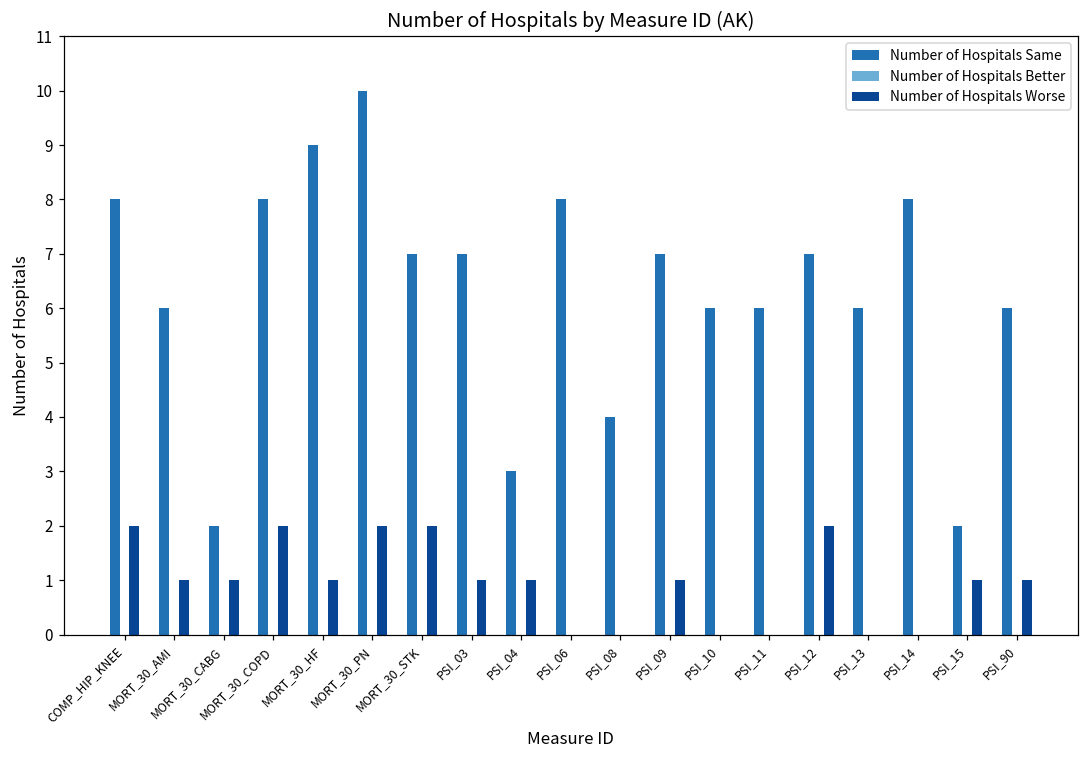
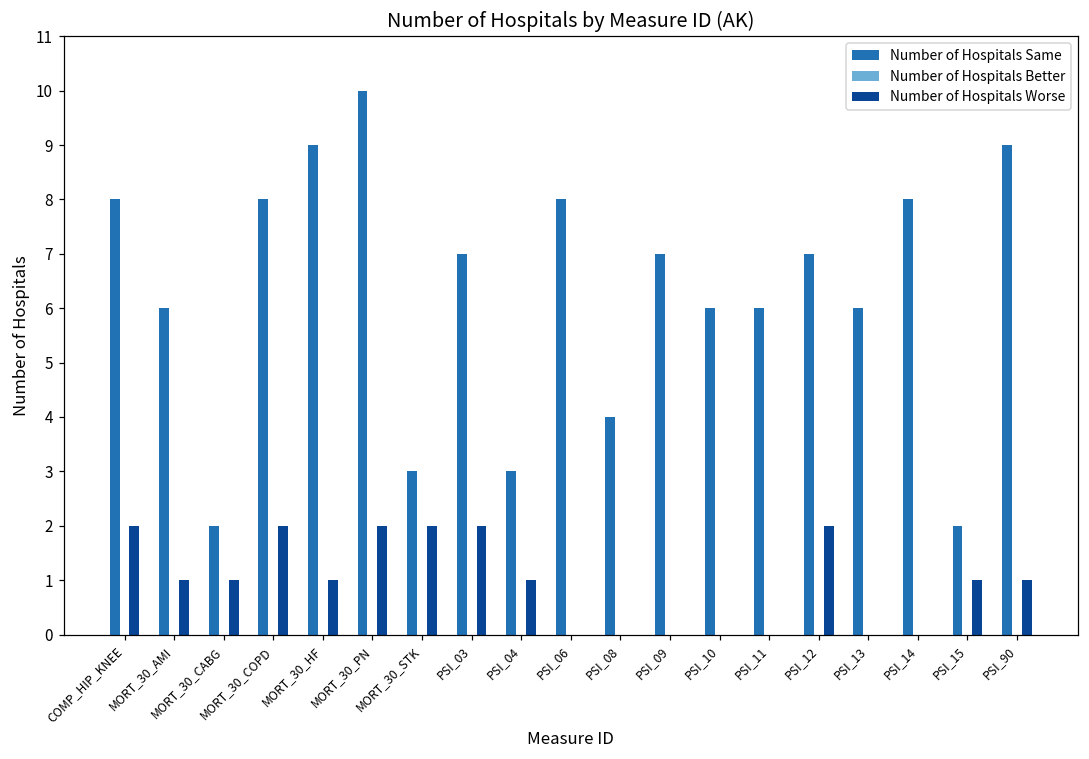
  {
    "Number of Hospitals Same": {
      "COMP_HIP_KNEE": 8,
      "MORT_30_AMI": 6,
      "MORT_30_CABG": 2,
      "MORT_30_COPD": 8,
      "MORT_30_HF": 9,
      "MORT_30_PN": 10,
-     "MORT_30_STK": 7,
+     "MORT_30_STK": 3,
      "PSI_03": 7,
      "PSI_04": 3,
      "PSI_06": 8,
      "PSI_08": 4,
      "PSI_09": 7,
      "PSI_10": 6,
      "PSI_11": 6,
      "PSI_12": 7,
      "PSI_13": 6,
      "PSI_14": 8,
      "PSI_15": 2,
-     "PSI_90": 6
+     "PSI_90": 9
    },
    "Number of Hospitals Better": {
      "COMP_HIP_KNEE": 0,
      "MORT_30_AMI": 0,
      "MORT_30_CABG": 0,
      "MORT_30_COPD": 0,
      "MORT_30_HF": 0,
      "MORT_30_PN": 0,
      "MORT_30_STK": 0,
      "PSI_03": 0,
      "PSI_04": 0,
      "PSI_06": 0,
      "PSI_08": 0,
      "PSI_09": 0,
      "PSI_10": 0,
      "PSI_11": 0,
      "PSI_12": 0,
      "PSI_13": 0,
      "PSI_14": 0,
      "PSI_15": 0,
      "PSI_90": 0
    },
    "Number of Hospitals Worse": {
      "COMP_HIP_KNEE": 2,
      "MORT_30_AMI": 1,
      "MORT_30_CABG": 1,
      "MORT_30_COPD": 2,
      "MORT_30_HF": 1,
      "MORT_30_PN": 2,
      "MORT_30_STK": 2,
-     "PSI_03": 1,
+     "PSI_03": 2,
      "PSI_04": 1,
      "PSI_06": 0,
      "PSI_08": 0,
-     "PSI_09": 1,
+     "PSI_09": 0,
      "PSI_10": 0,
      "PSI_11": 0,
      "PSI_12": 2,
      "PSI_13": 0,
      "PSI_14": 0,
      "PSI_15": 1,
      "PSI_90": 1
    }
  }
